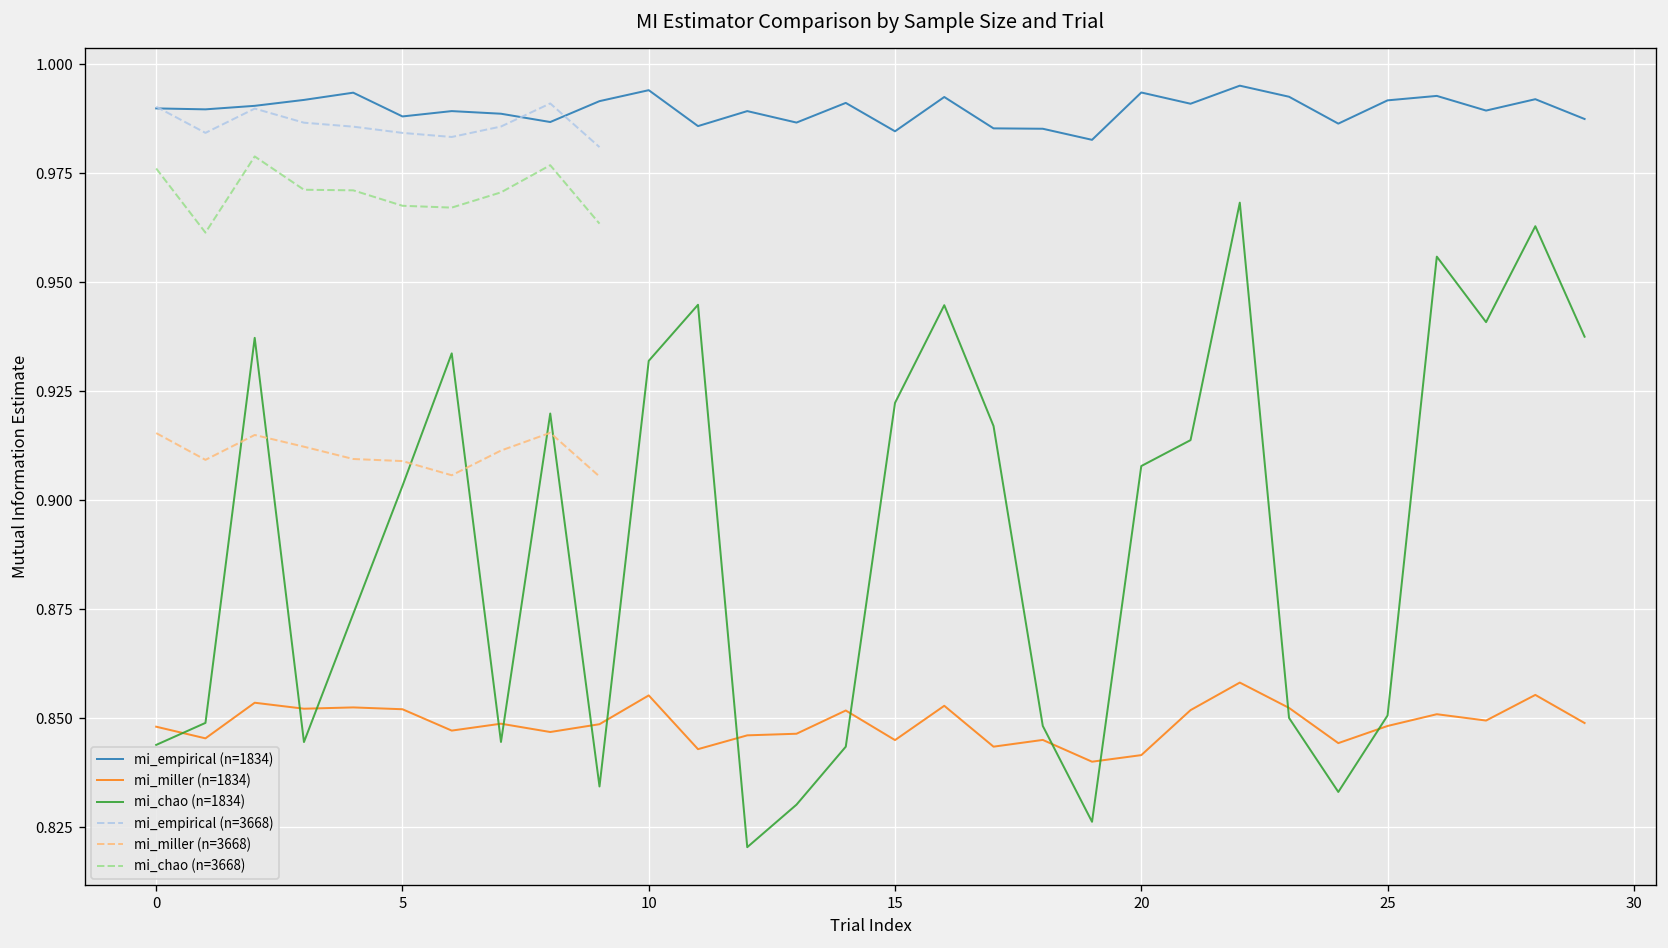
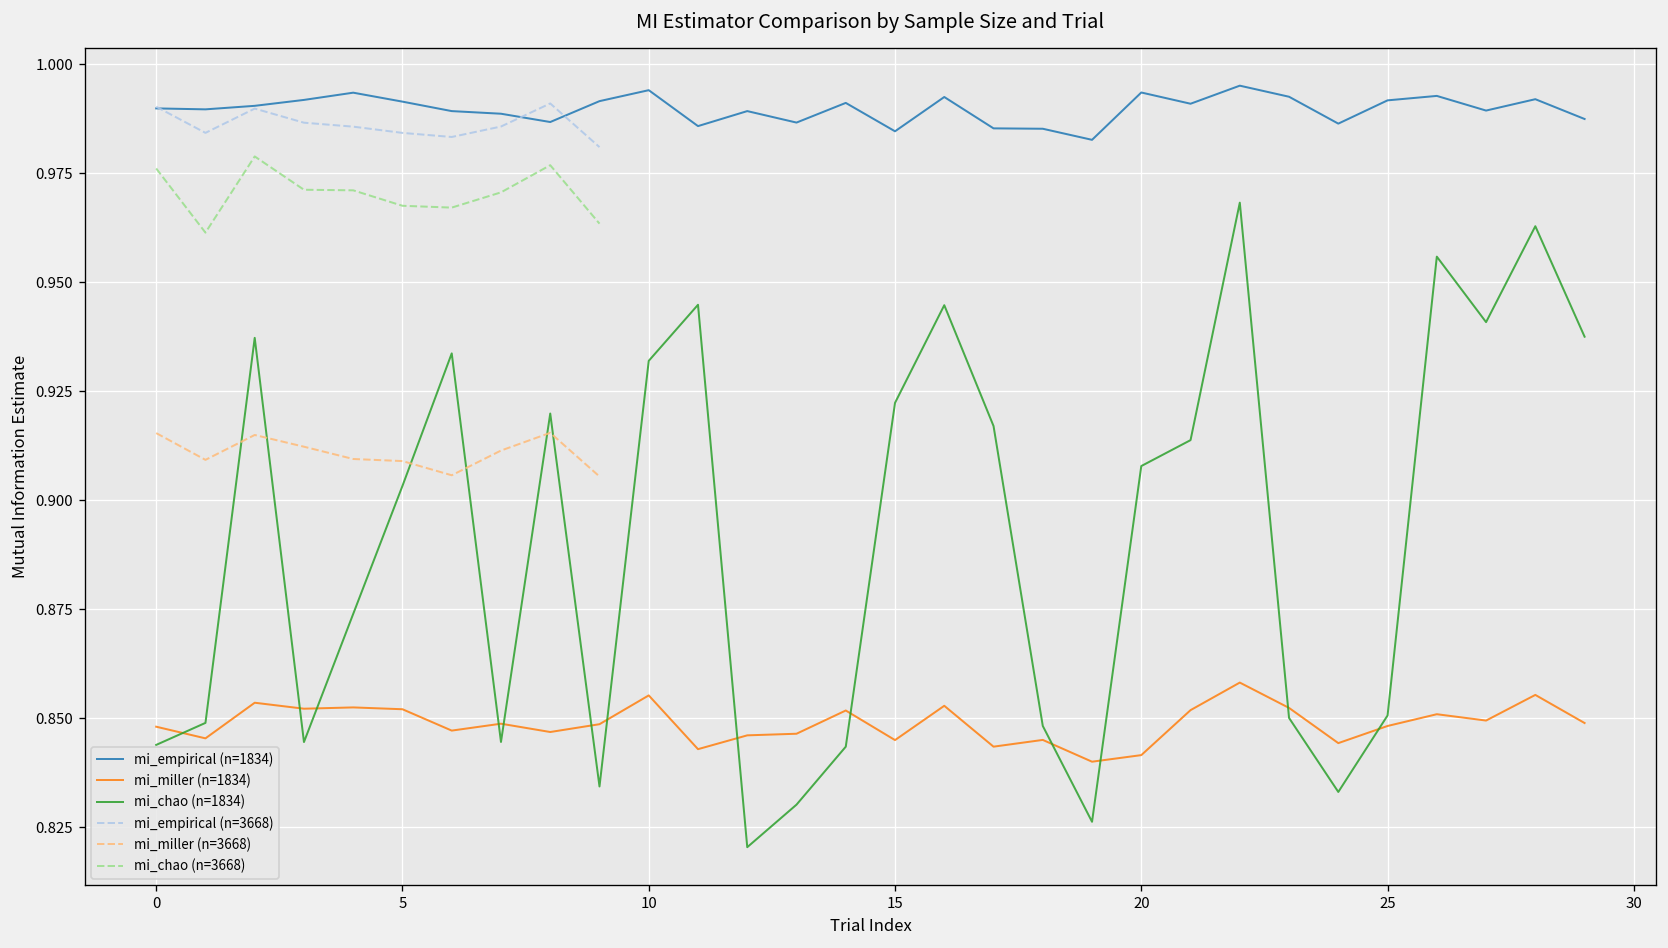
  {
    "mi_empirical (n=1834)": {
-     "5": 0.988,
+     "5": 0.991,
      "10": 0.994,
      "15": 0.985,
      "20": 0.993,
      "25": 0.992
    },
    "mi_miller (n=1834)": {
      "0": 0.848,
      "5": 0.852,
      "10": 0.855,
      "15": 0.845,
      "20": 0.842,
      "25": 0.848
    },
    "mi_chao (n=1834)": {
      "0": 0.844,
      "5": 0.903,
      "10": 0.932,
      "15": 0.922,
      "20": 0.908,
      "25": 0.851
    },
    "mi_empirical (n=3668)": {
      "5": 0.984
    },
    "mi_miller (n=3668)": {
      "0": 0.915,
      "5": 0.909
    },
    "mi_chao (n=3668)": {
      "0": 0.976,
      "5": 0.968
    }
  }
